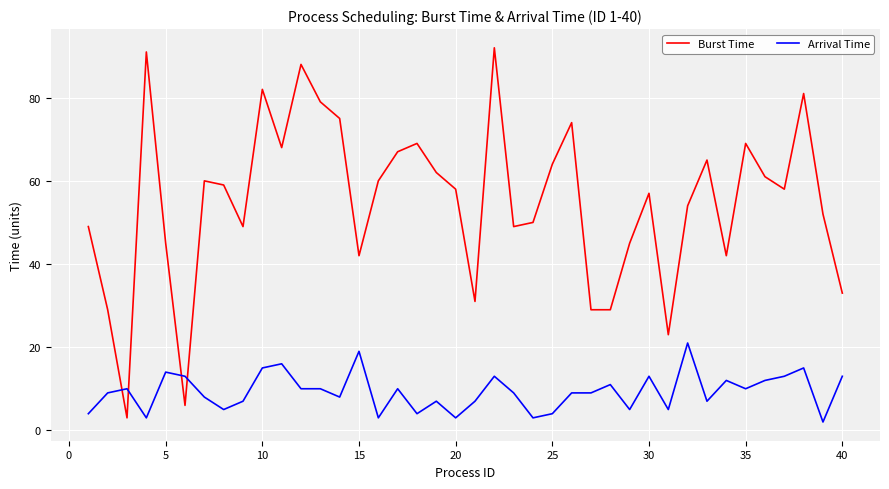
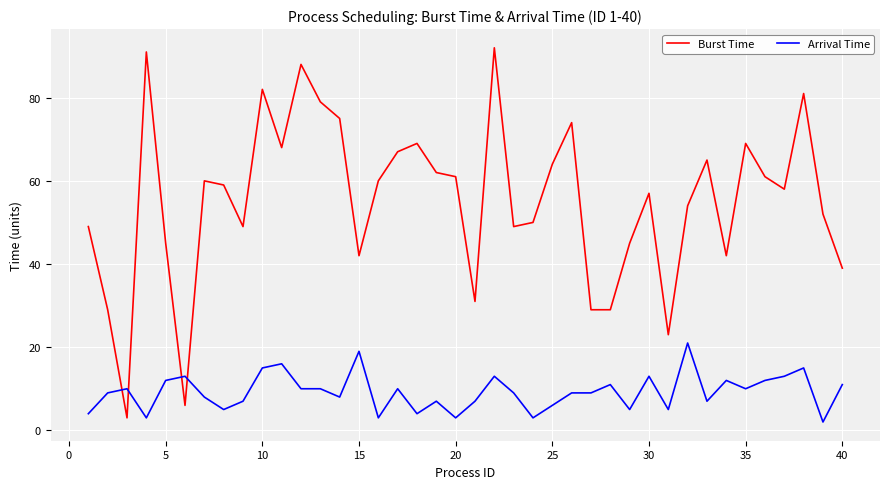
  {
    "Burst Time": {
      "5": 45,
      "10": 82,
      "15": 42,
-     "20": 58,
+     "20": 61,
      "25": 64,
      "30": 57,
      "35": 69,
-     "40": 33
+     "40": 39
    },
    "Arrival Time": {
-     "5": 14,
+     "5": 12,
      "10": 15,
      "15": 19,
      "20": 3,
-     "25": 4,
+     "25": 6,
      "30": 13,
      "35": 10,
-     "40": 13
+     "40": 11
    }
  }
